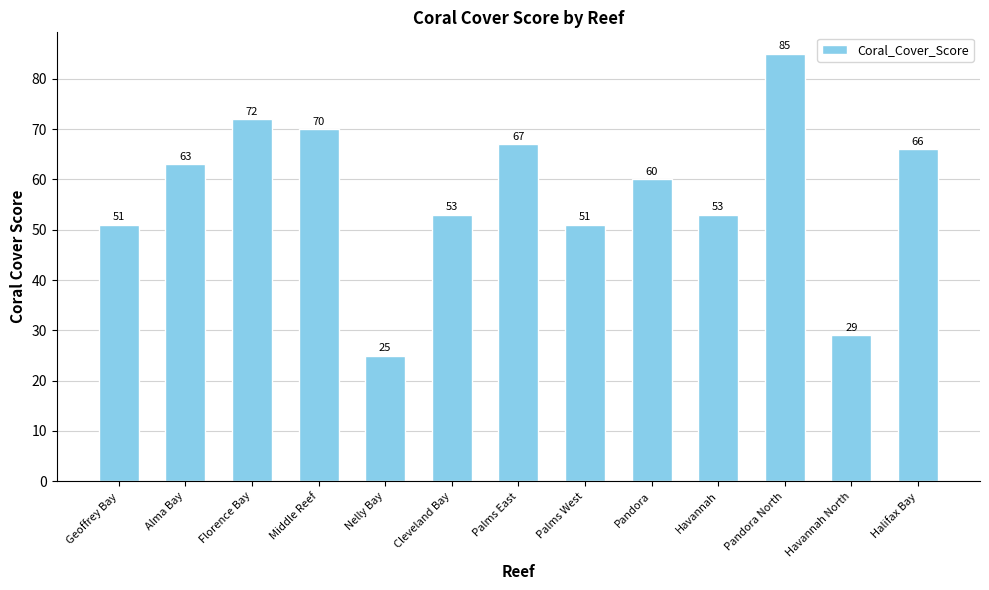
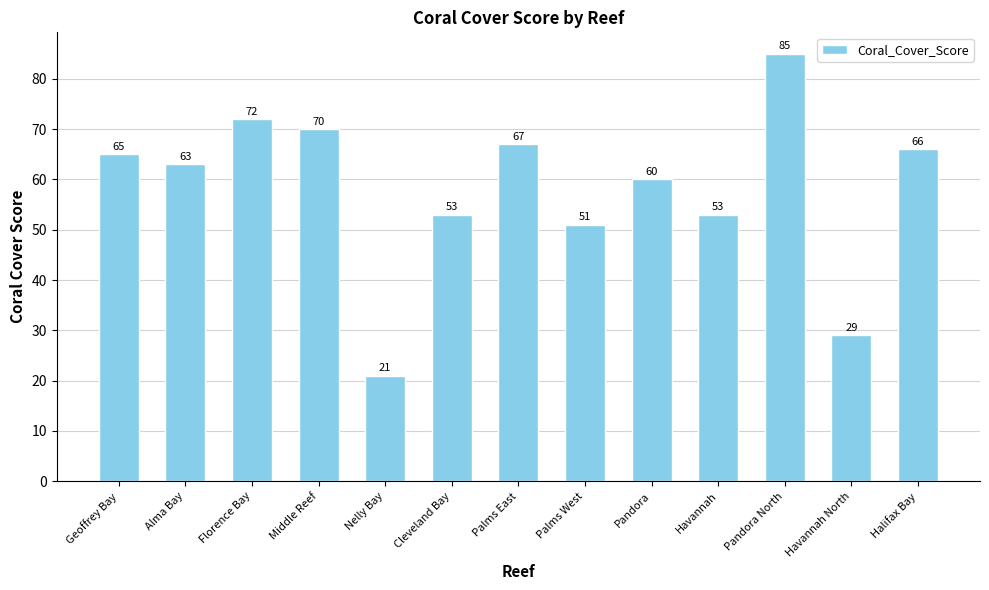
  {
-   "Geoffrey Bay": 51,
+   "Geoffrey Bay": 65,
    "Alma Bay": 63,
    "Florence Bay": 72,
    "Middle Reef": 70,
-   "Nelly Bay": 25,
+   "Nelly Bay": 21,
    "Cleveland Bay": 53,
    "Palms East": 67,
    "Palms West": 51,
    "Pandora": 60,
    "Havannah": 53,
    "Pandora North": 85,
    "Havannah North": 29,
    "Halifax Bay": 66
  }
